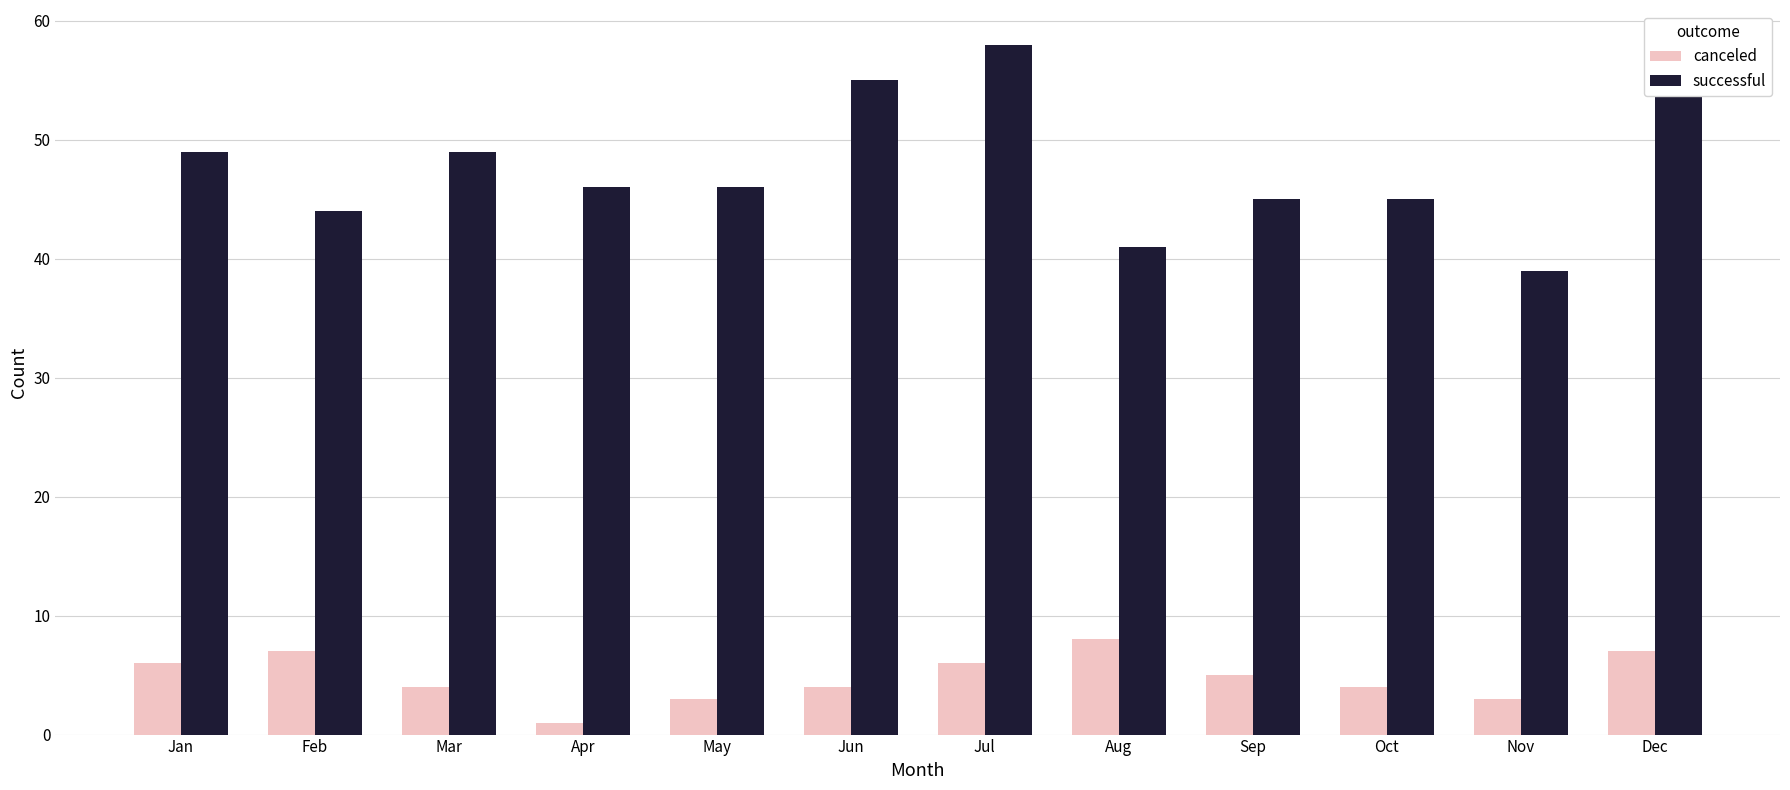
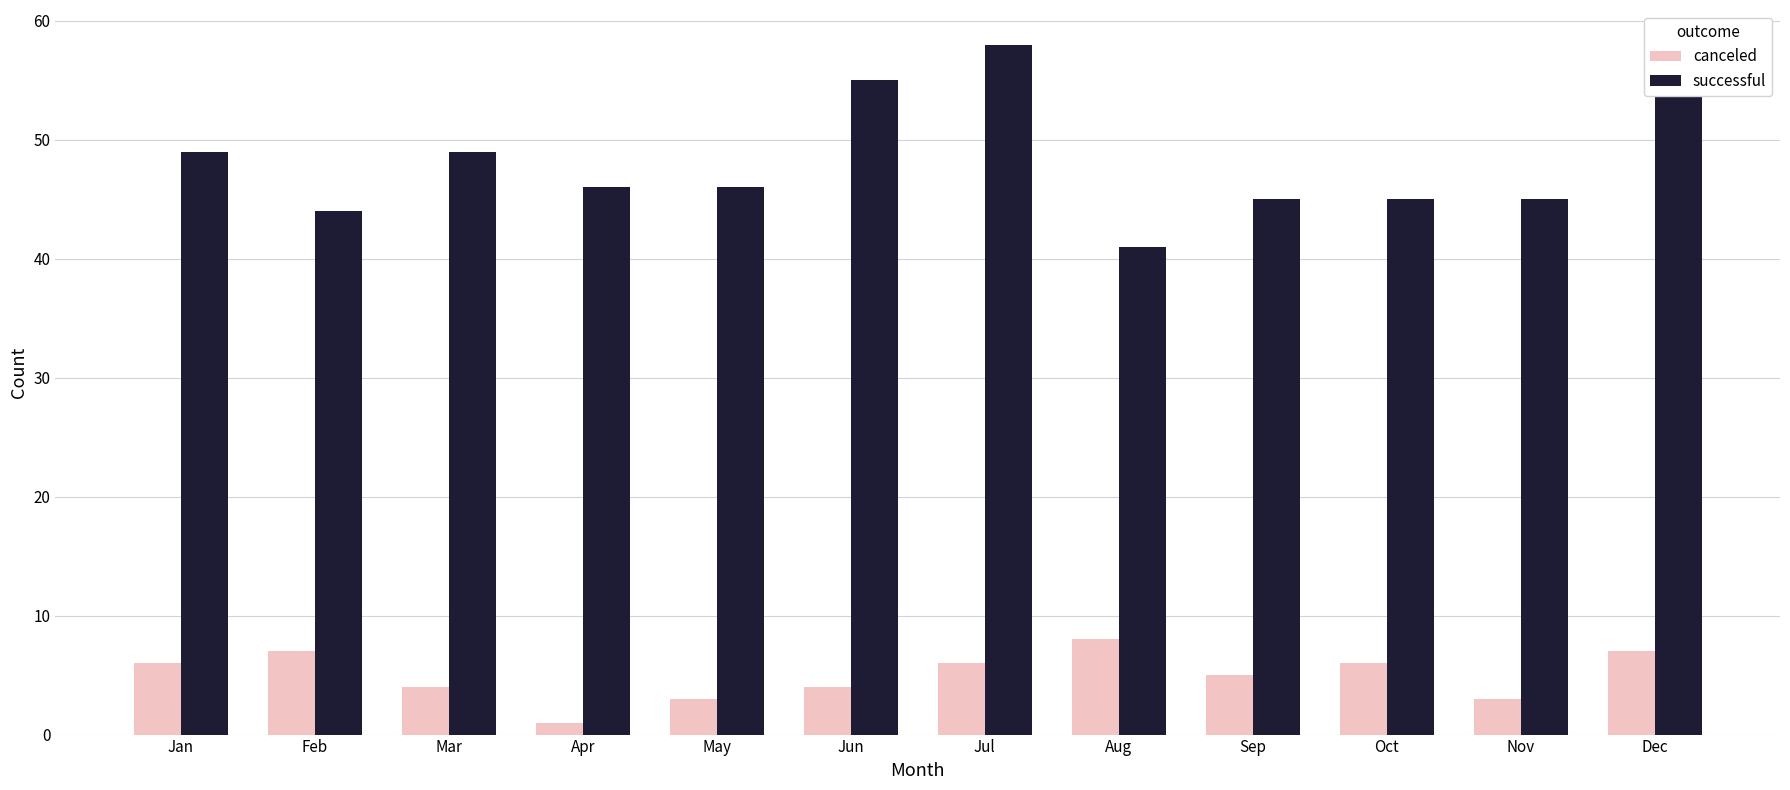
  {
    "canceled": {
      "Jan": 6,
      "Feb": 7,
      "Mar": 4,
      "Apr": 1,
      "May": 3,
      "Jun": 4,
      "Jul": 6,
      "Aug": 8,
      "Sep": 5,
-     "Oct": 4,
+     "Oct": 6,
      "Nov": 3,
      "Dec": 7
    },
    "successful": {
      "Jan": 49,
      "Feb": 44,
      "Mar": 49,
      "Apr": 46,
      "May": 46,
      "Jun": 55,
      "Jul": 58,
      "Aug": 41,
      "Sep": 45,
      "Oct": 45,
-     "Nov": 39
+     "Nov": 45
    }
  }
